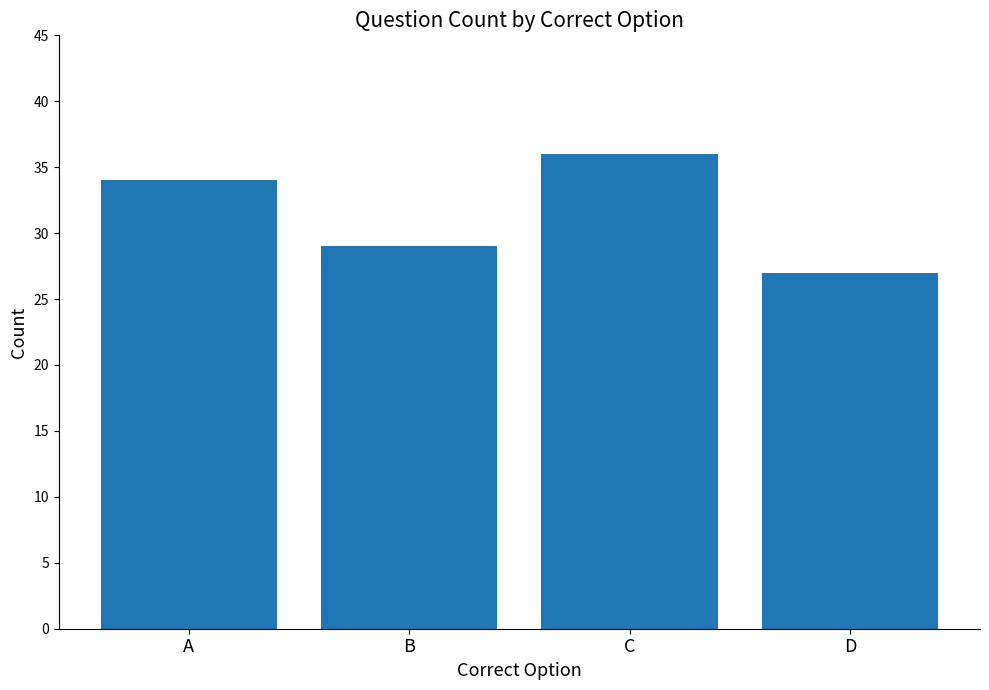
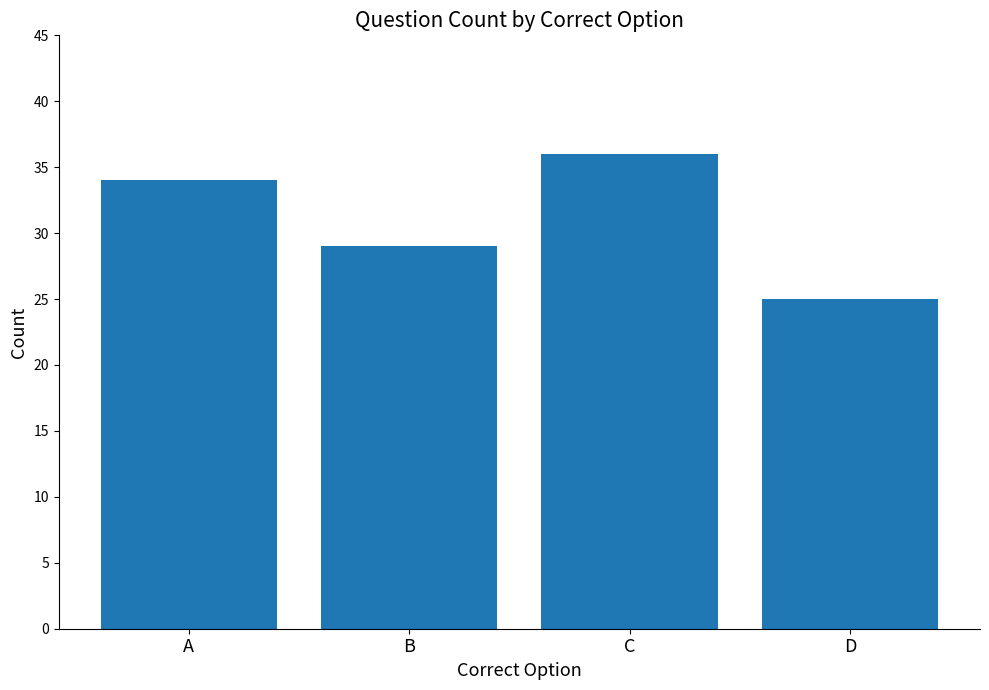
  {
    "A": 34,
    "B": 29,
    "C": 36,
-   "D": 27
+   "D": 25
  }
